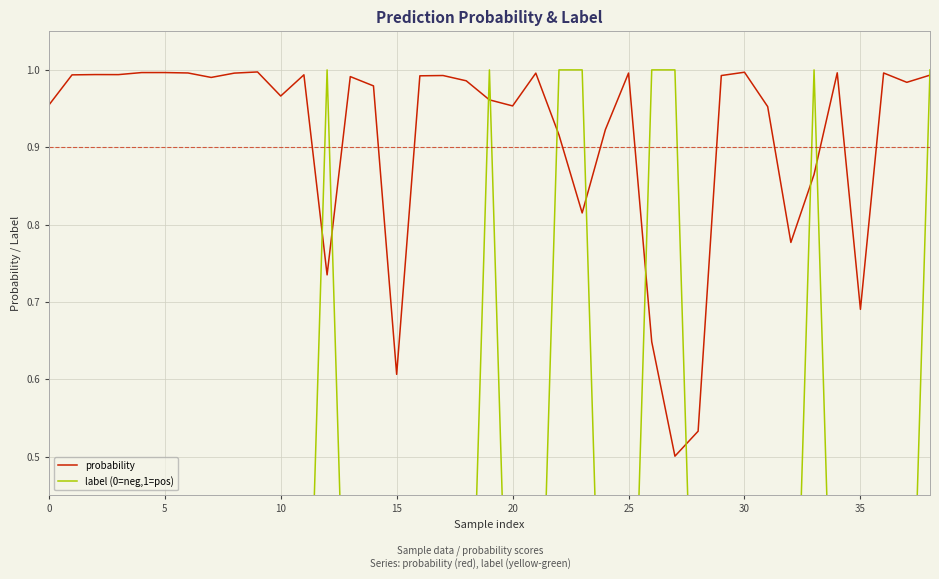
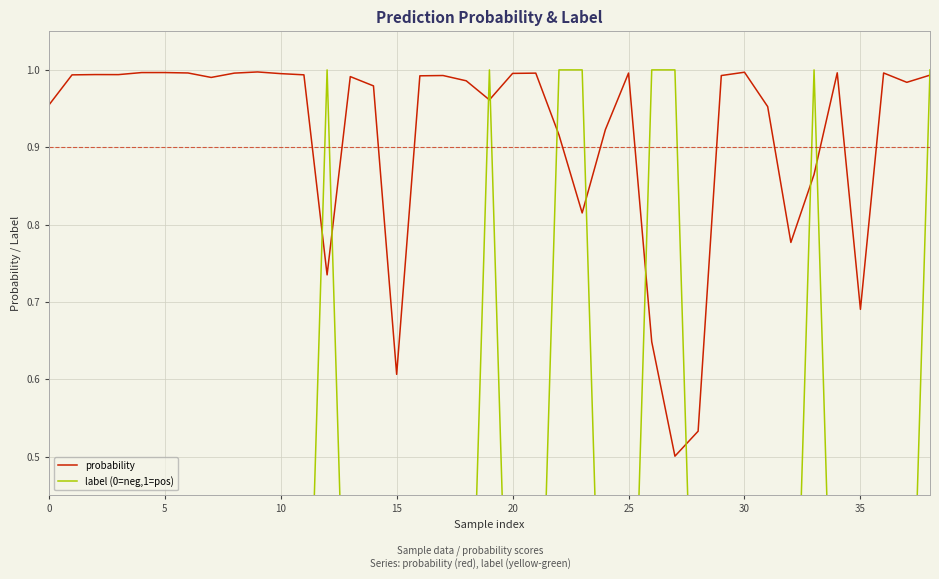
  {
    "probability": {
      "0": 0.95,
      "5": 1.00,
-     "10": 0.97,
+     "10": 1.00,
      "15": 0.61,
-     "20": 0.95,
+     "20": 1.00,
      "25": 1.00,
      "30": 1.00,
      "35": 0.69
    }
  }
